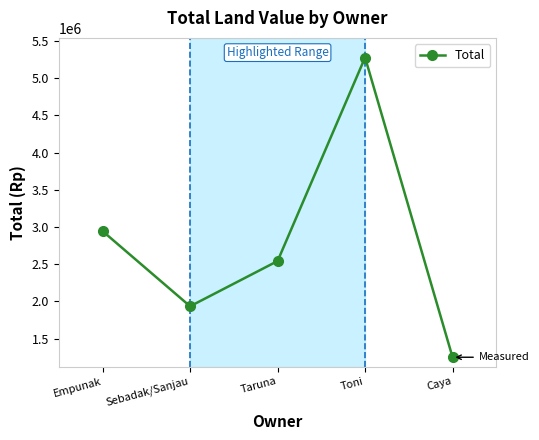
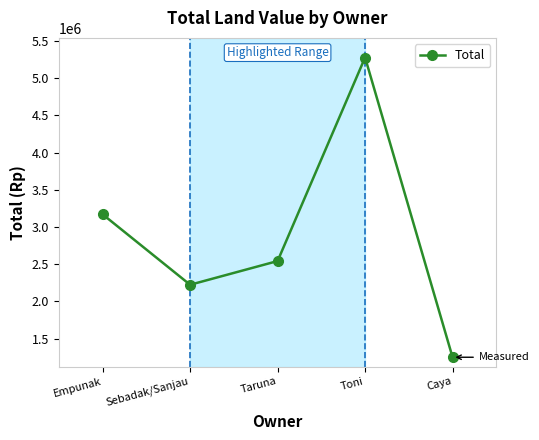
  {
-   "Empunak": 2900000,
-   "Sebadak/Sanjau": 1900000,
+   "Empunak": 3200000,
+   "Sebadak/Sanjau": 2200000,
    "Taruna": 2500000,
    "Toni": 5300000,
    "Caya": 1200000
  }
